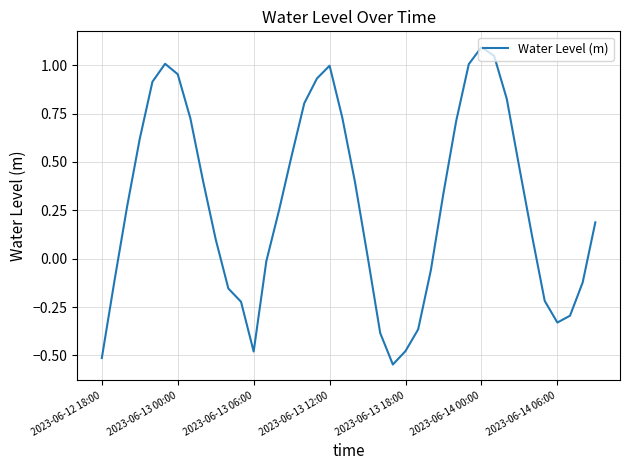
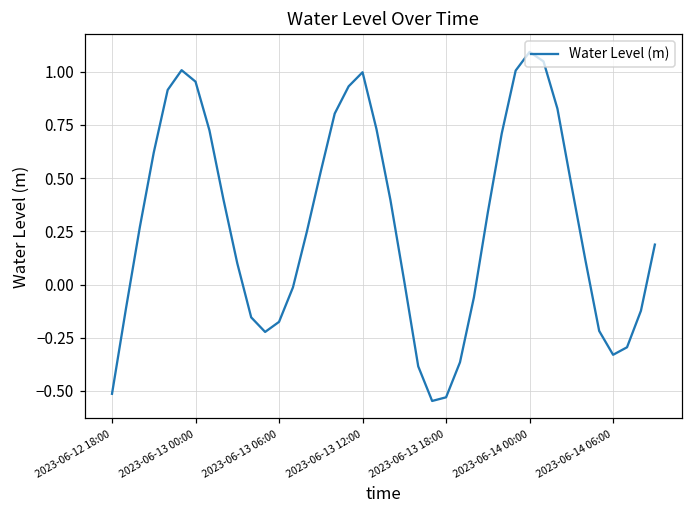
  {
    "2023-06-12 18:00": -0.51,
    "2023-06-13 00:00": 0.95,
-   "2023-06-13 06:00": -0.48,
+   "2023-06-13 06:00": -0.18,
    "2023-06-13 12:00": 1.00,
-   "2023-06-13 18:00": -0.48,
+   "2023-06-13 18:00": -0.53,
    "2023-06-14 06:00": -0.33
  }
